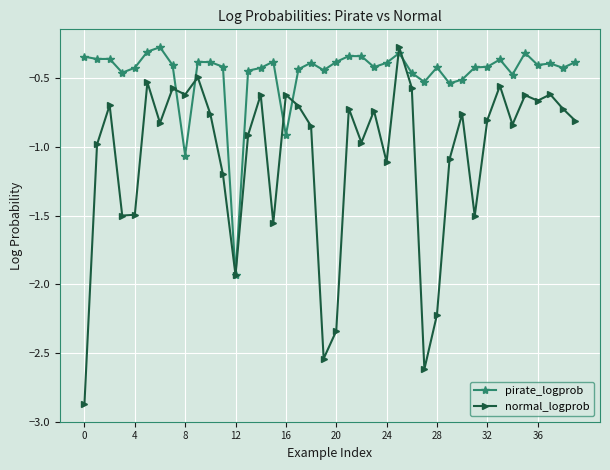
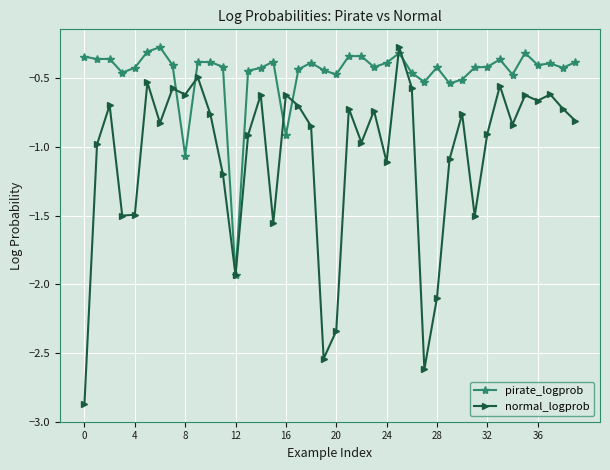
  {
    "pirate_logprob": {
      "0": -0.34,
      "4": -0.42,
      "8": -1.06,
      "16": -0.91,
-     "20": -0.38,
+     "20": -0.47,
      "24": -0.39,
      "28": -0.42,
      "32": -0.42,
      "36": -0.40
    },
    "normal_logprob": {
      "0": -2.87,
      "4": -1.49,
      "8": -0.62,
      "16": -0.62,
      "20": -2.34,
      "24": -1.11,
-     "28": -2.22,
-     "32": -0.80,
+     "28": -2.10,
+     "32": -0.90,
      "36": -0.66
    }
  }
